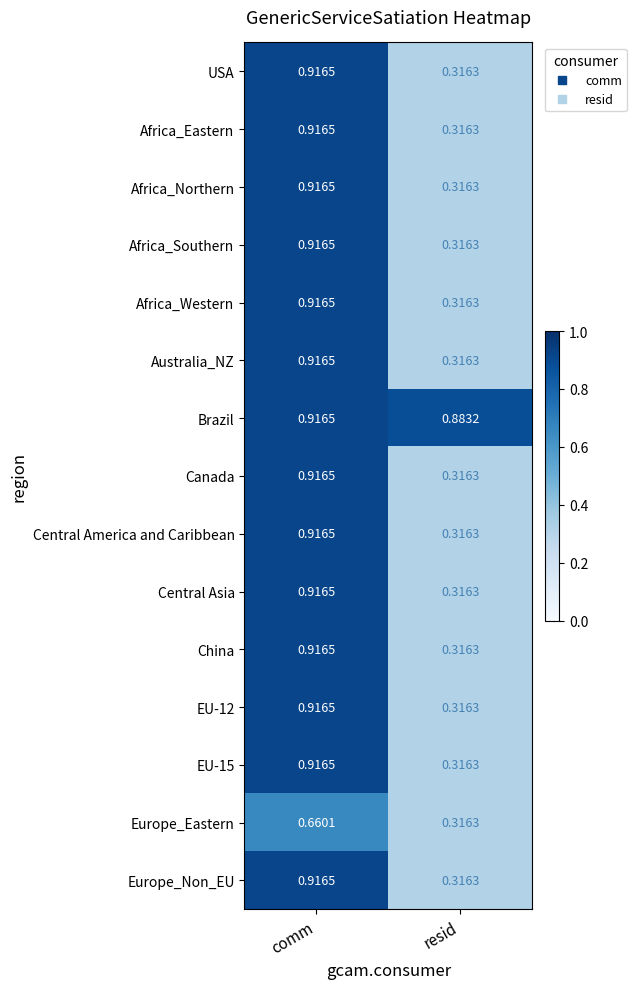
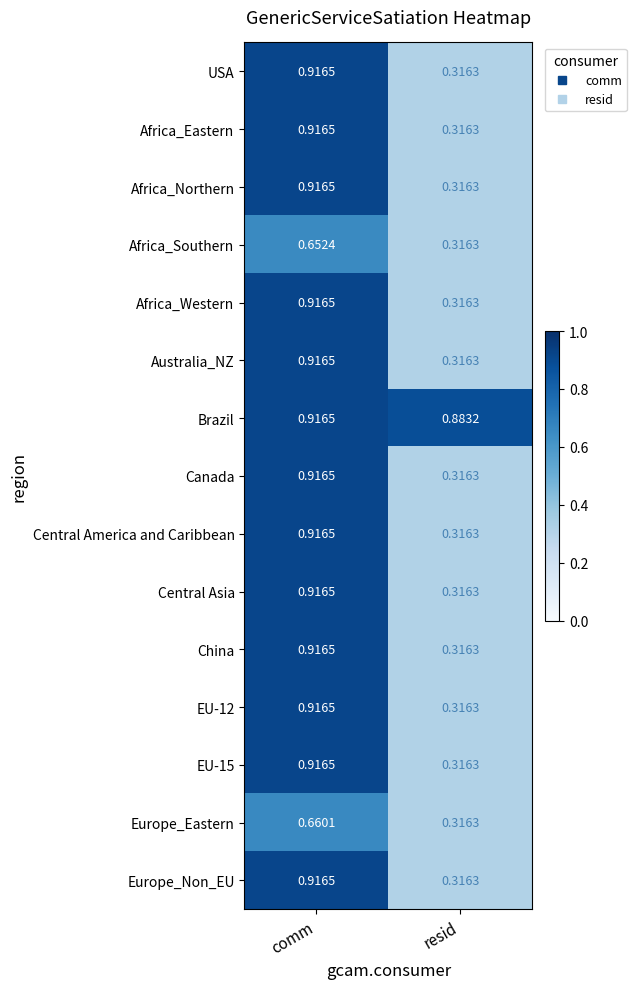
  {
    "USA": {
      "comm": 0.9165,
      "resid": 0.3163
    },
    "Africa_Eastern": {
      "comm": 0.9165,
      "resid": 0.3163
    },
    "Africa_Northern": {
      "comm": 0.9165,
      "resid": 0.3163
    },
    "Africa_Southern": {
-     "comm": 0.9165,
+     "comm": 0.6524,
      "resid": 0.3163
    },
    "Africa_Western": {
      "comm": 0.9165,
      "resid": 0.3163
    },
    "Australia_NZ": {
      "comm": 0.9165,
      "resid": 0.3163
    },
    "Brazil": {
      "comm": 0.9165,
      "resid": 0.8832
    },
    "Canada": {
      "comm": 0.9165,
      "resid": 0.3163
    },
    "Central America and Caribbean": {
      "comm": 0.9165,
      "resid": 0.3163
    },
    "Central Asia": {
      "comm": 0.9165,
      "resid": 0.3163
    },
    "China": {
      "comm": 0.9165,
      "resid": 0.3163
    },
    "EU-12": {
      "comm": 0.9165,
      "resid": 0.3163
    },
    "EU-15": {
      "comm": 0.9165,
      "resid": 0.3163
    },
    "Europe_Eastern": {
      "comm": 0.6601,
      "resid": 0.3163
    },
    "Europe_Non_EU": {
      "comm": 0.9165,
      "resid": 0.3163
    }
  }
